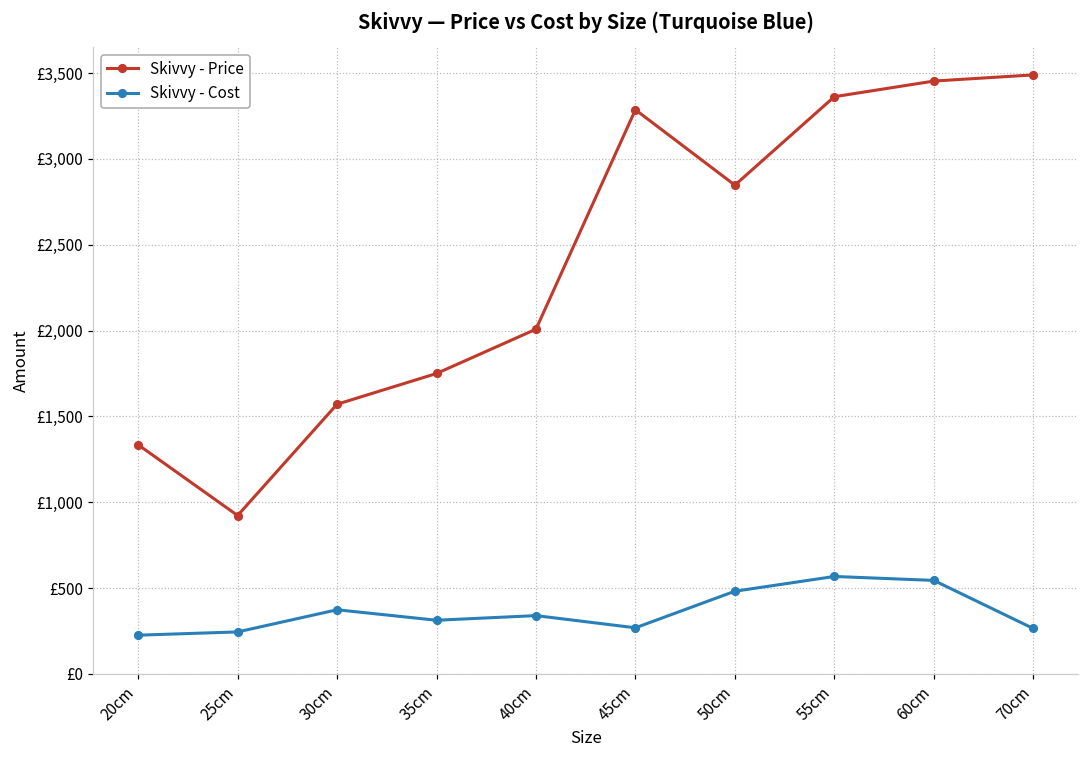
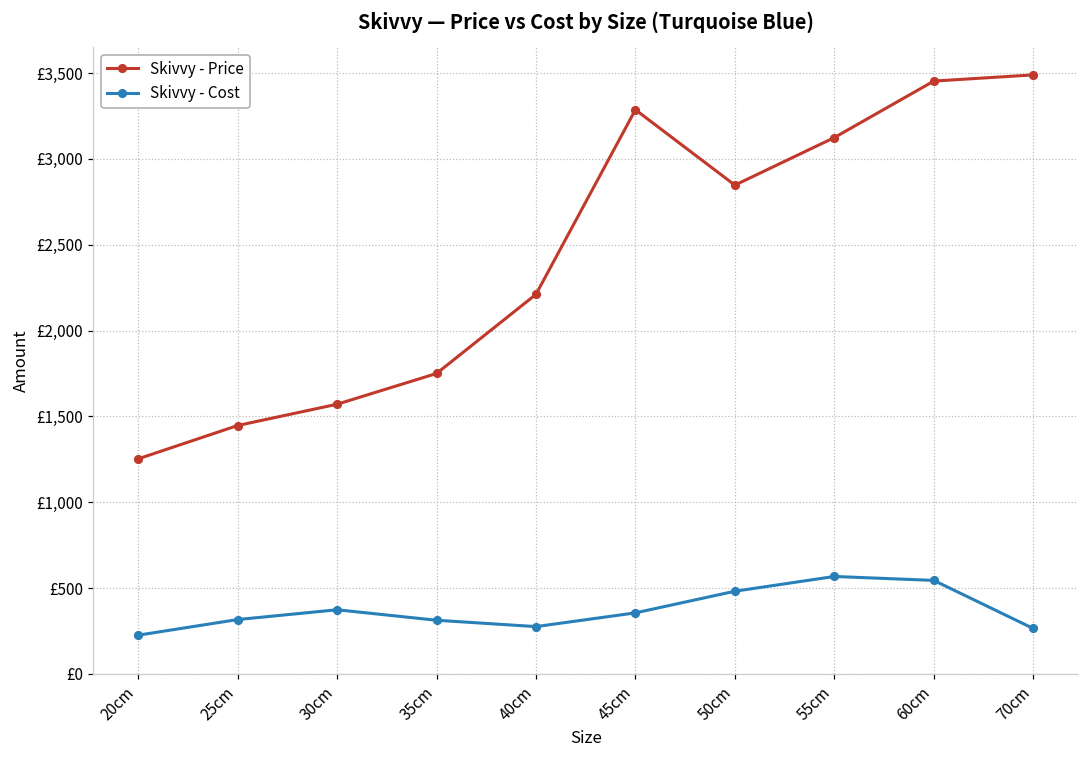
  {
    "Skivvy - Price": {
-     "20cm": "£1,340",
-     "25cm": "£920",
+     "20cm": "£1,250",
+     "25cm": "£1,450",
      "30cm": "£1,570",
      "35cm": "£1,750",
-     "40cm": "£2,010",
+     "40cm": "£2,210",
      "45cm": "£3,290",
      "50cm": "£2,850",
-     "55cm": "£3,360",
+     "55cm": "£3,120",
      "60cm": "£3,450",
      "70cm": "£3,490"
    },
    "Skivvy - Cost": {
      "20cm": "£230",
-     "25cm": "£250",
+     "25cm": "£320",
      "30cm": "£370",
      "35cm": "£310",
-     "40cm": "£340",
-     "45cm": "£270",
+     "40cm": "£280",
+     "45cm": "£360",
      "50cm": "£480",
      "55cm": "£570",
      "60cm": "£550",
      "70cm": "£270"
    }
  }
